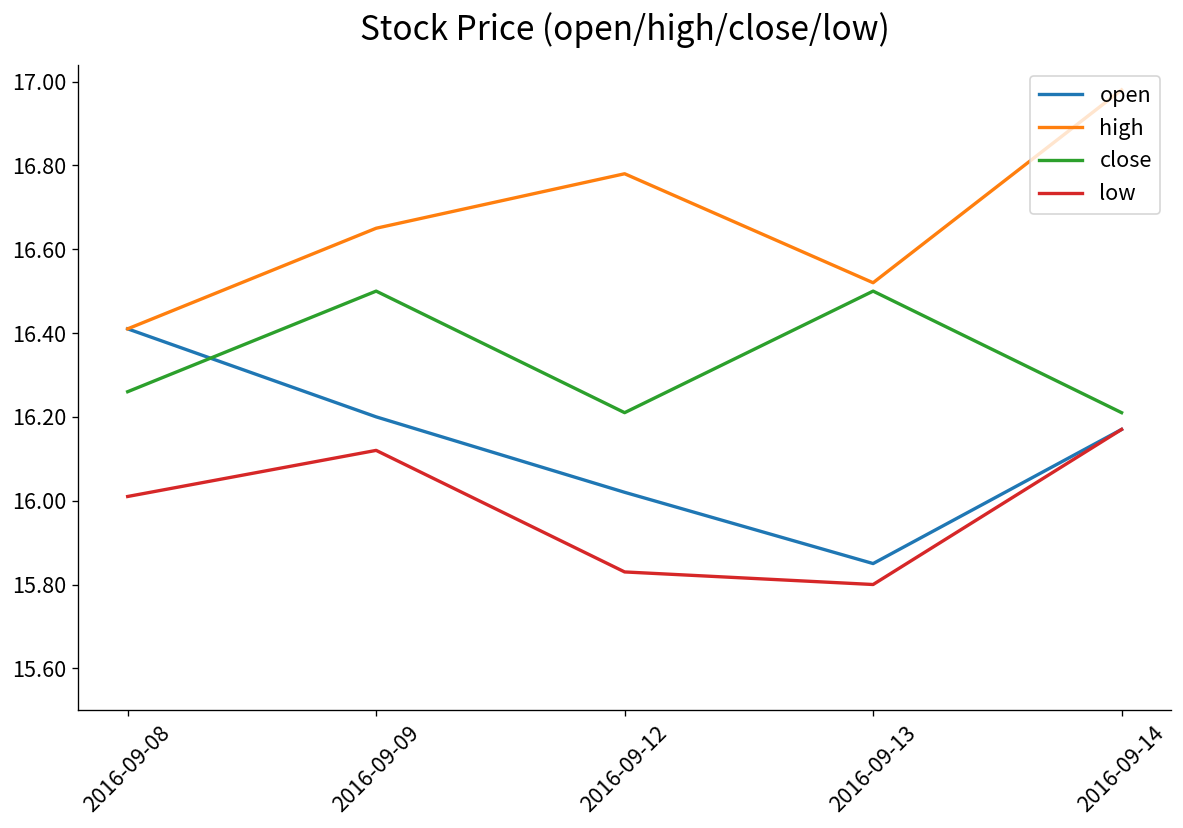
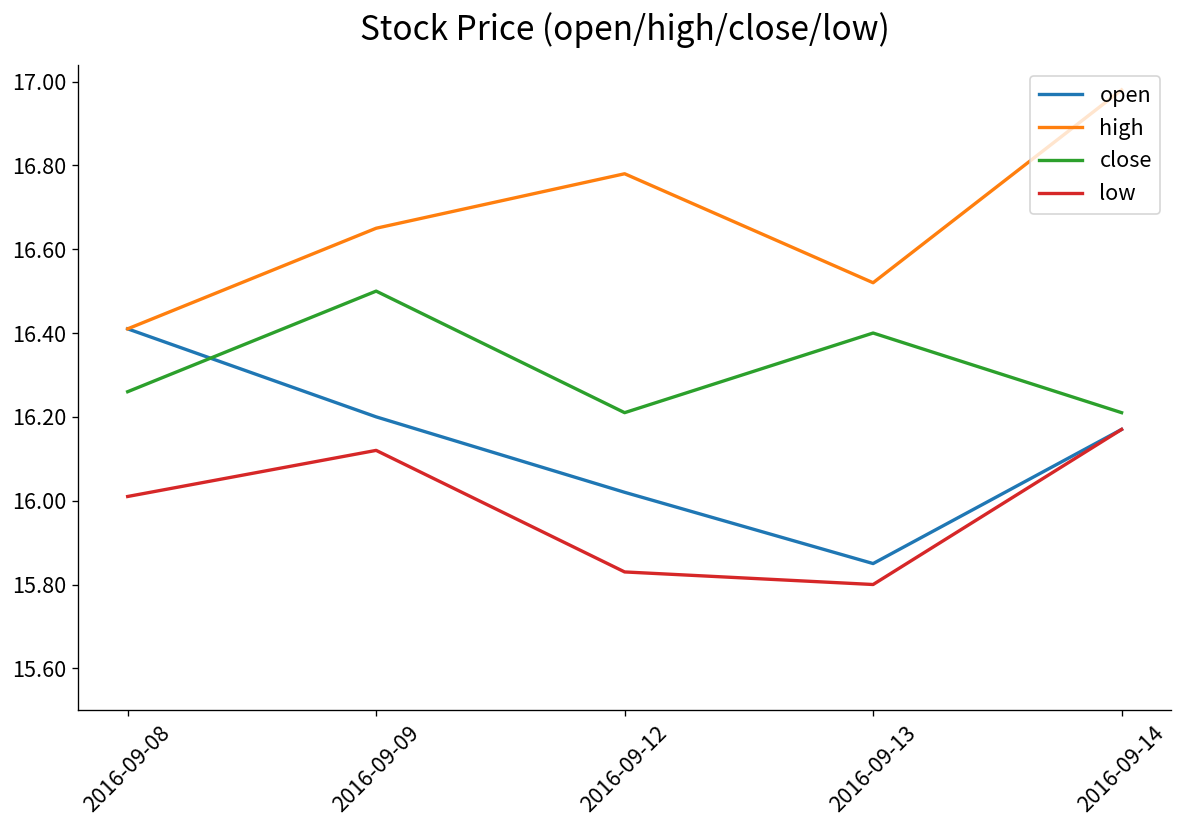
  {
    "open": {
      "2016-09-09": 16.2,
      "2016-09-12": 16.02,
      "2016-09-13": 15.85
    },
    "high": {
      "2016-09-09": 16.65,
      "2016-09-12": 16.78,
      "2016-09-13": 16.52
    },
    "close": {
      "2016-09-08": 16.26,
      "2016-09-09": 16.5,
      "2016-09-12": 16.21,
-     "2016-09-13": 16.5,
+     "2016-09-13": 16.4,
      "2016-09-14": 16.21
    },
    "low": {
      "2016-09-08": 16.01,
      "2016-09-09": 16.12,
      "2016-09-12": 15.83,
      "2016-09-13": 15.8
    }
  }
